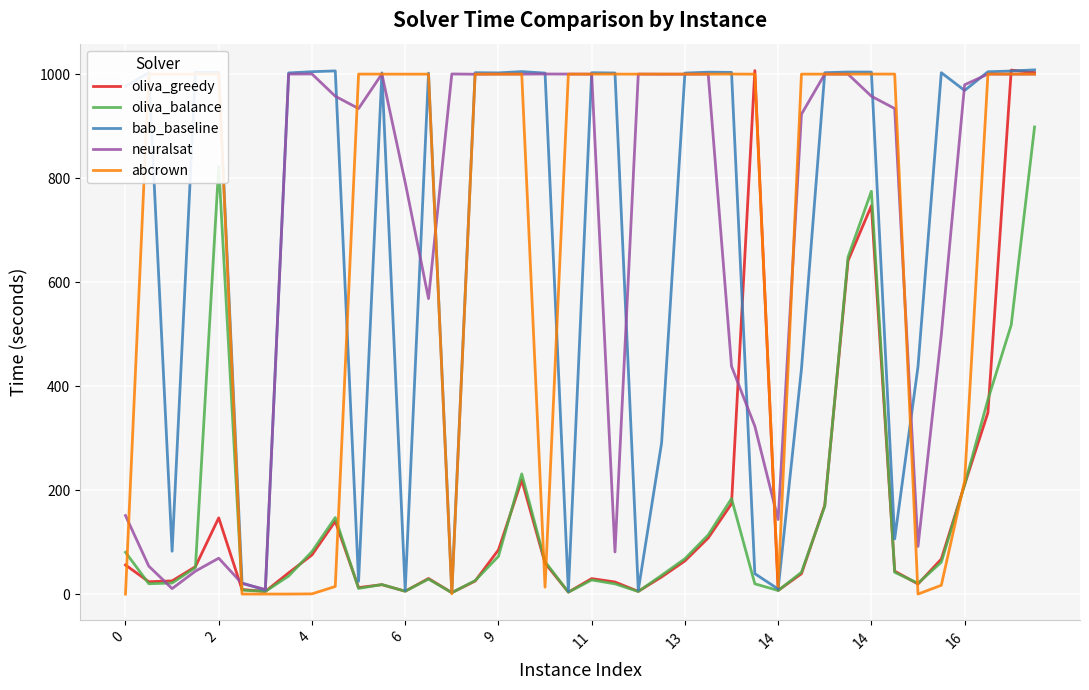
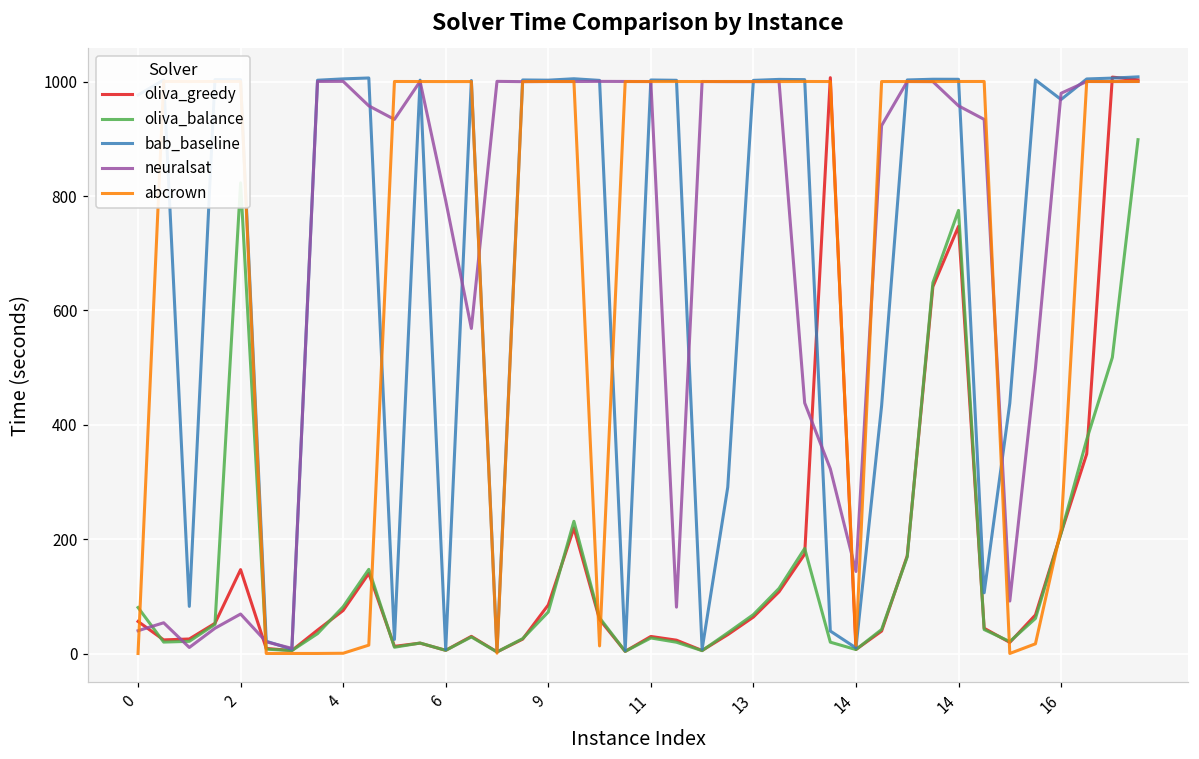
  {
    "oliva_greedy": {
      "0": 60,
      "4": 80
    },
    "oliva_balance": {
      "0": 80,
      "4": 80
    },
    "bab_baseline": {
      "16": 970
    },
    "neuralsat": {
-     "0": 150,
+     "0": 40,
      "16": 980
    },
    "abcrown": {
      "0": 0,
      "4": 0,
      "16": 220
    }
  }
